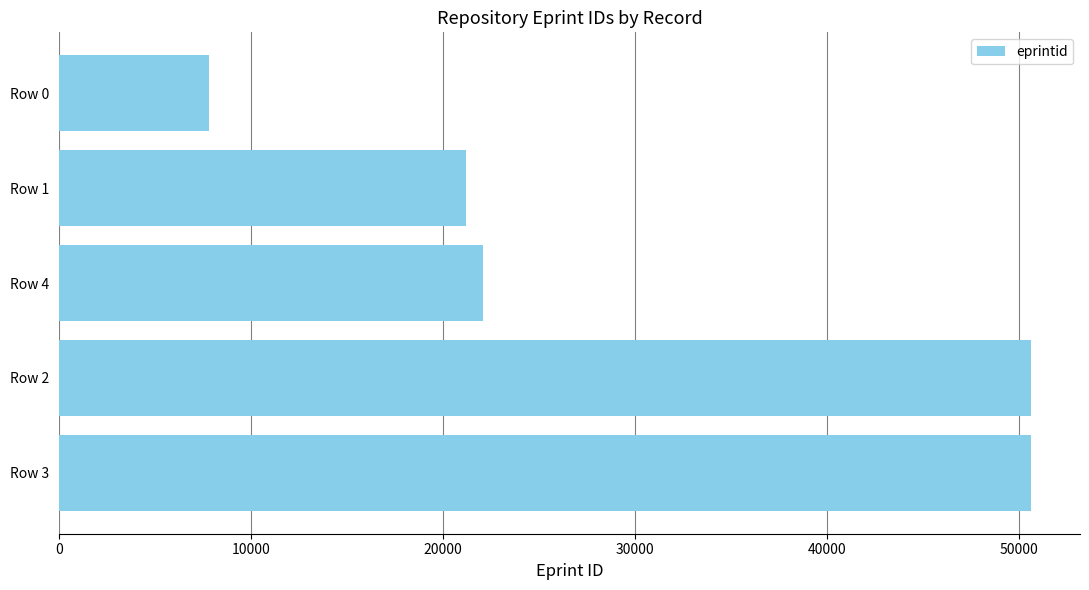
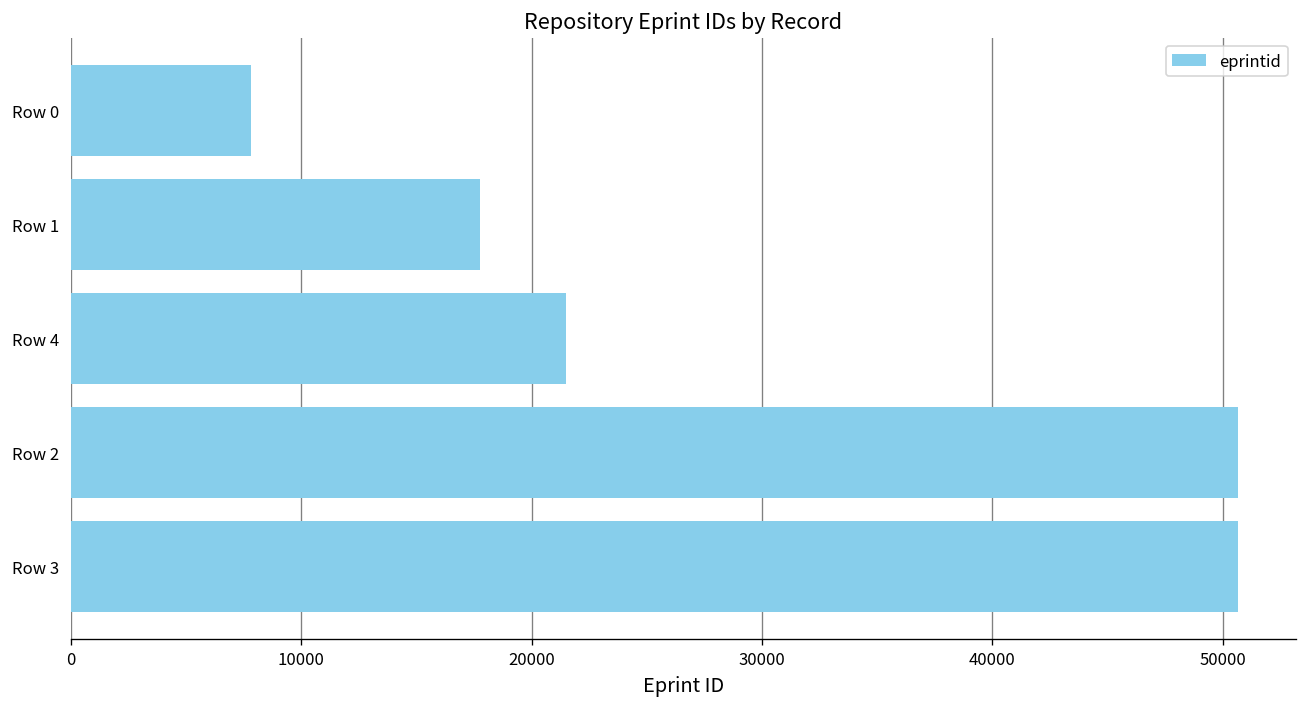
  {
    "Row 0": 7800,
-   "Row 1": 21200,
-   "Row 4": 22100,
+   "Row 1": 17800,
+   "Row 4": 21500,
    "Row 2": 50700,
    "Row 3": 50700
  }
